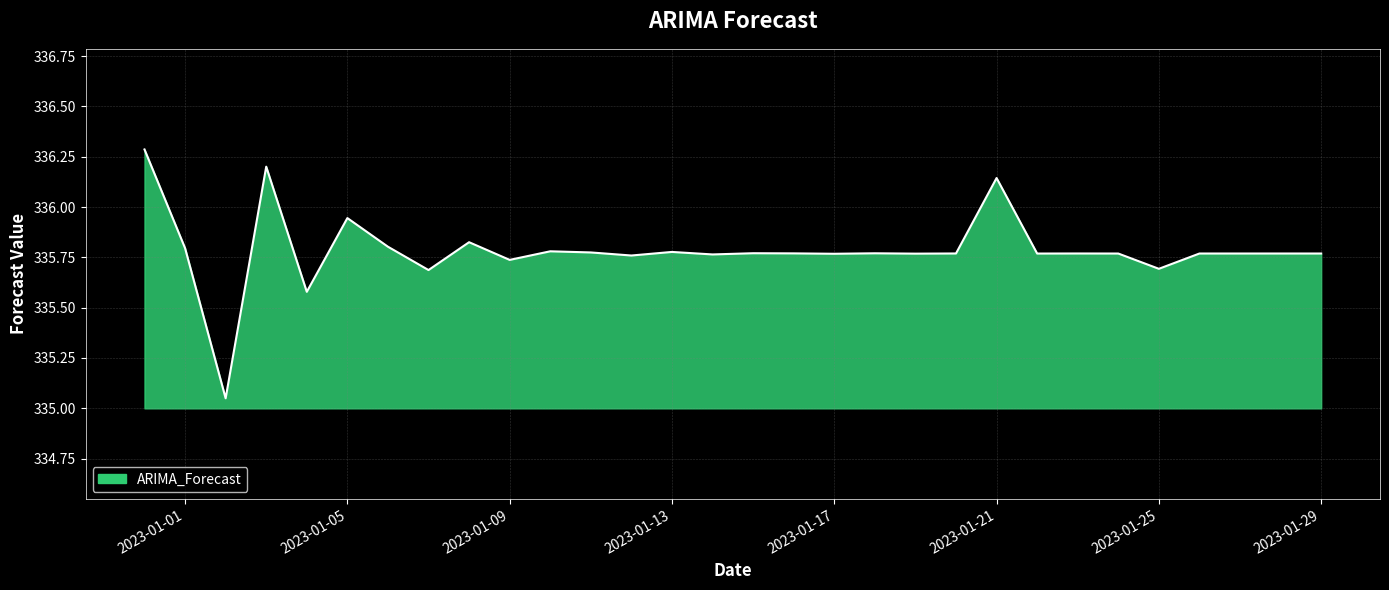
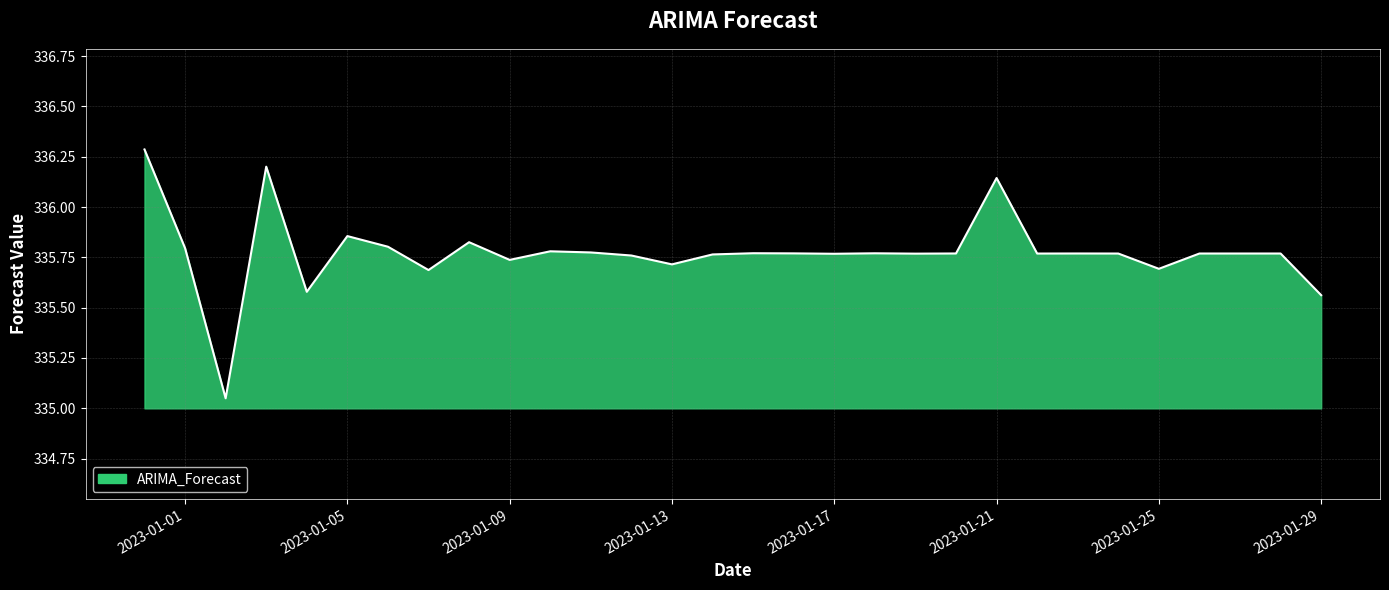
  {
    "2023-01-01": 335.80,
-   "2023-01-05": 335.95,
+   "2023-01-05": 335.86,
    "2023-01-09": 335.74,
-   "2023-01-13": 335.78,
+   "2023-01-13": 335.72,
    "2023-01-17": 335.77,
    "2023-01-21": 336.14,
    "2023-01-25": 335.69,
-   "2023-01-29": 335.77
+   "2023-01-29": 335.56
  }
